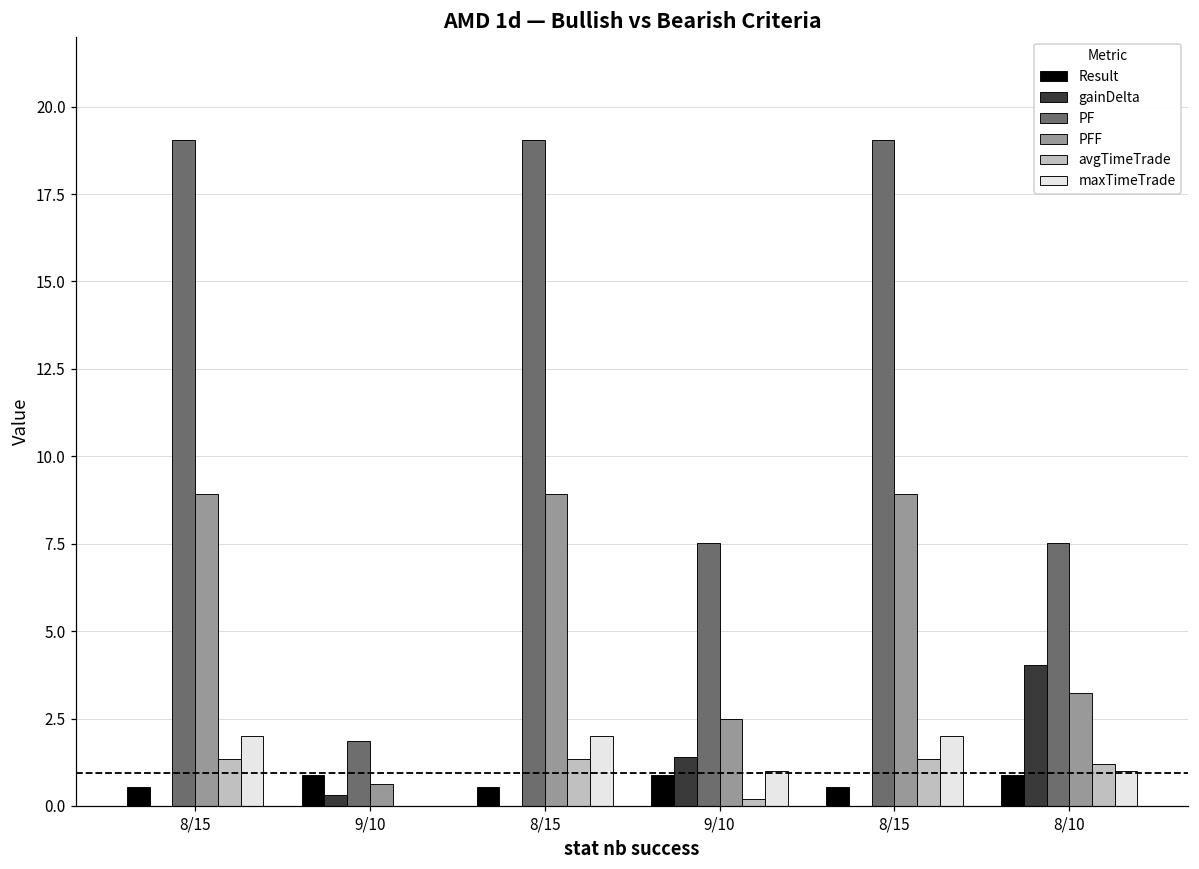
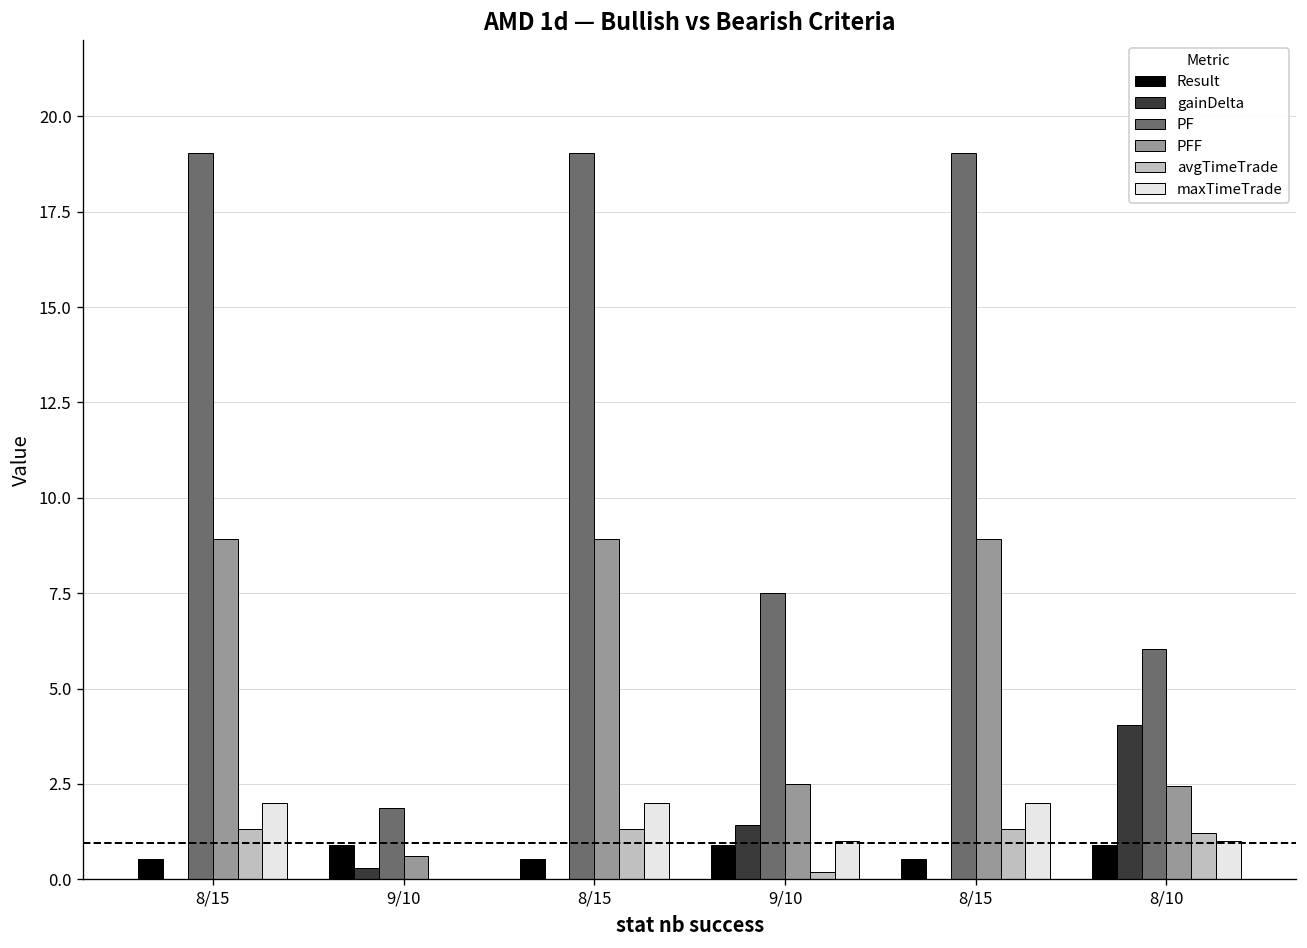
  {
    "Result": {
      "8/10": 0.9
    },
    "gainDelta": {
      "8/10": 4.0
    },
    "PF": {
-     "8/10": 7.5
+     "8/10": 6.0
    },
    "PFF": {
-     "8/10": 3.2
+     "8/10": 2.5
    },
    "avgTimeTrade": {
      "8/10": 1.2
    },
    "maxTimeTrade": {
      "8/10": 1.0
    }
  }
